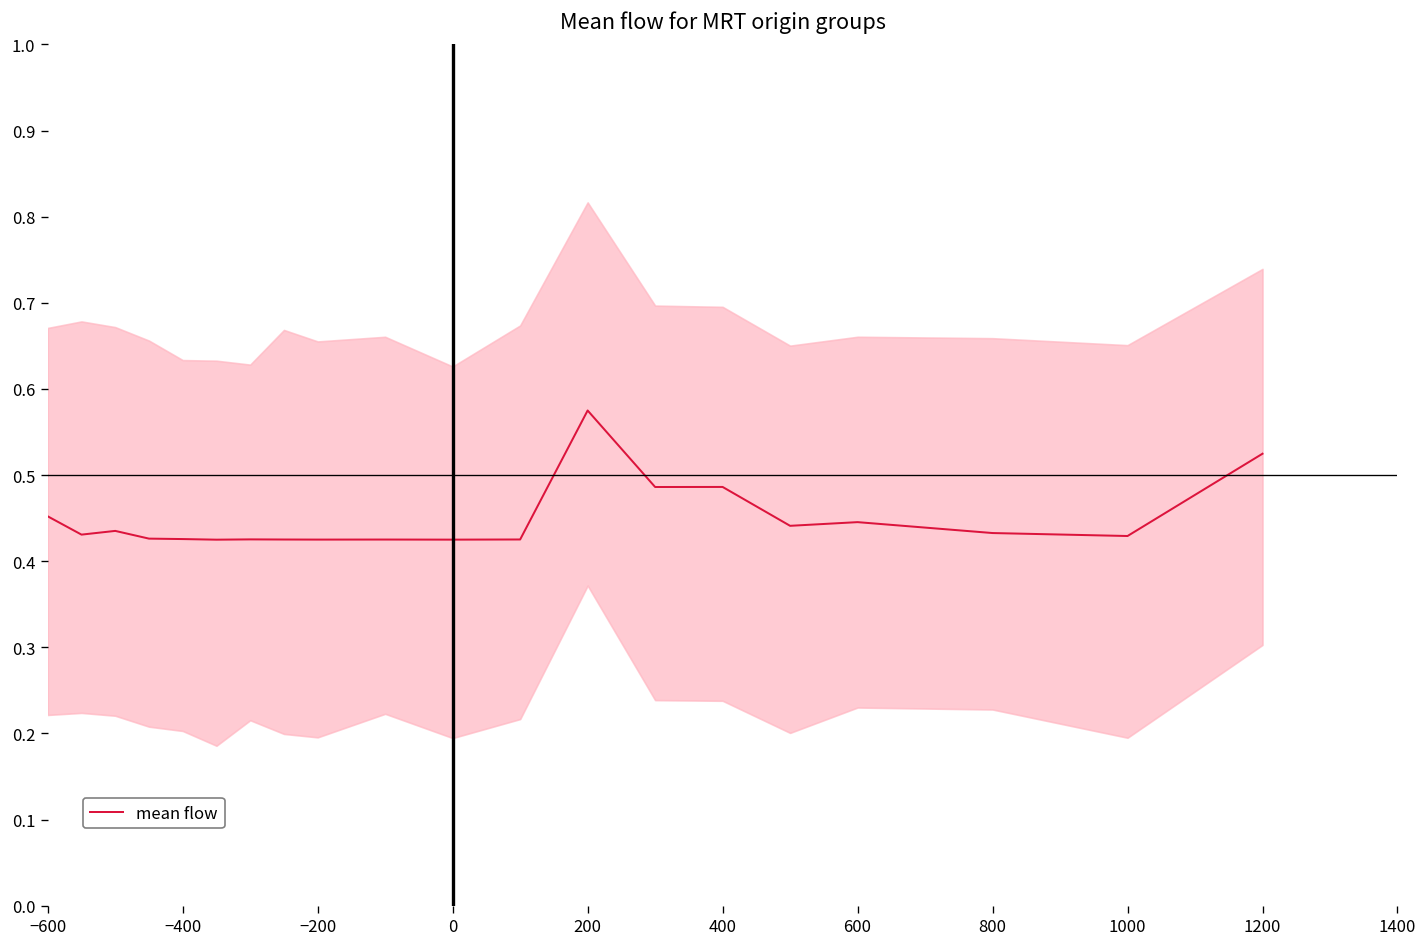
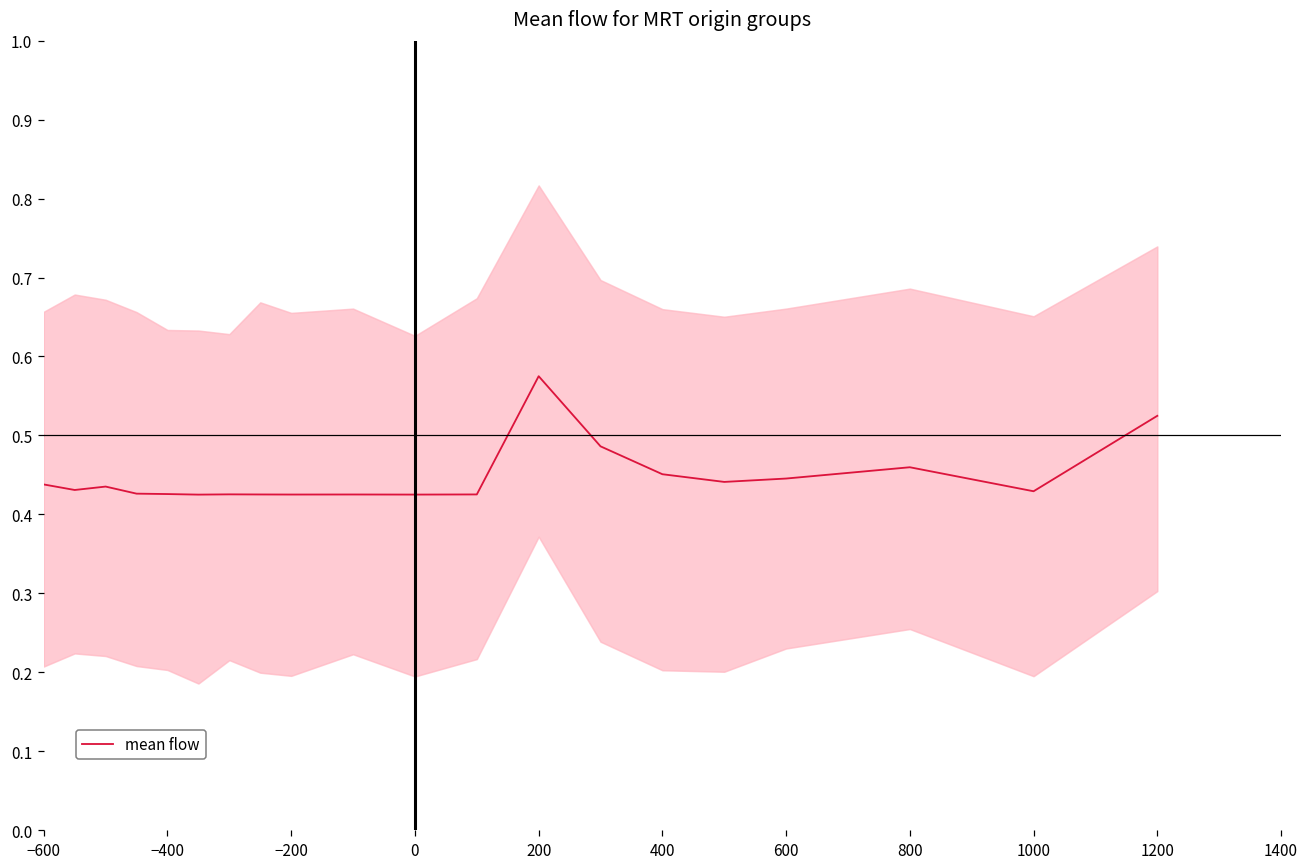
  {
    "mean flow": {
-     "−600": 0.45,
+     "−600": 0.44,
      "−400": 0.43,
      "−200": 0.43,
      "0": 0.43,
      "200": 0.58,
-     "400": 0.49,
+     "400": 0.45,
      "600": 0.45,
-     "800": 0.43,
+     "800": 0.46,
      "1000": 0.43,
      "1200": 0.52
    }
  }
